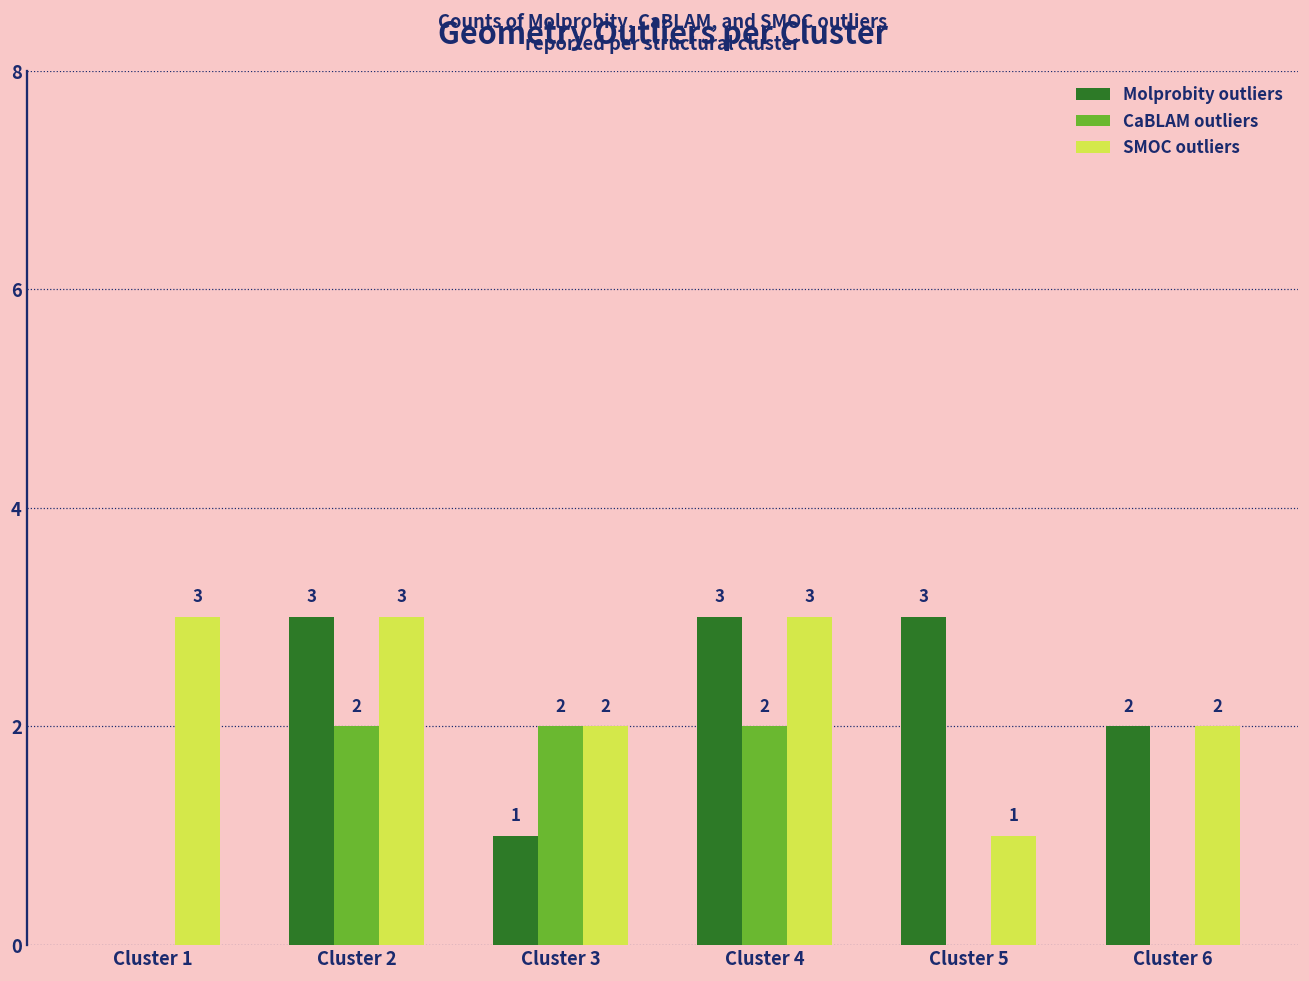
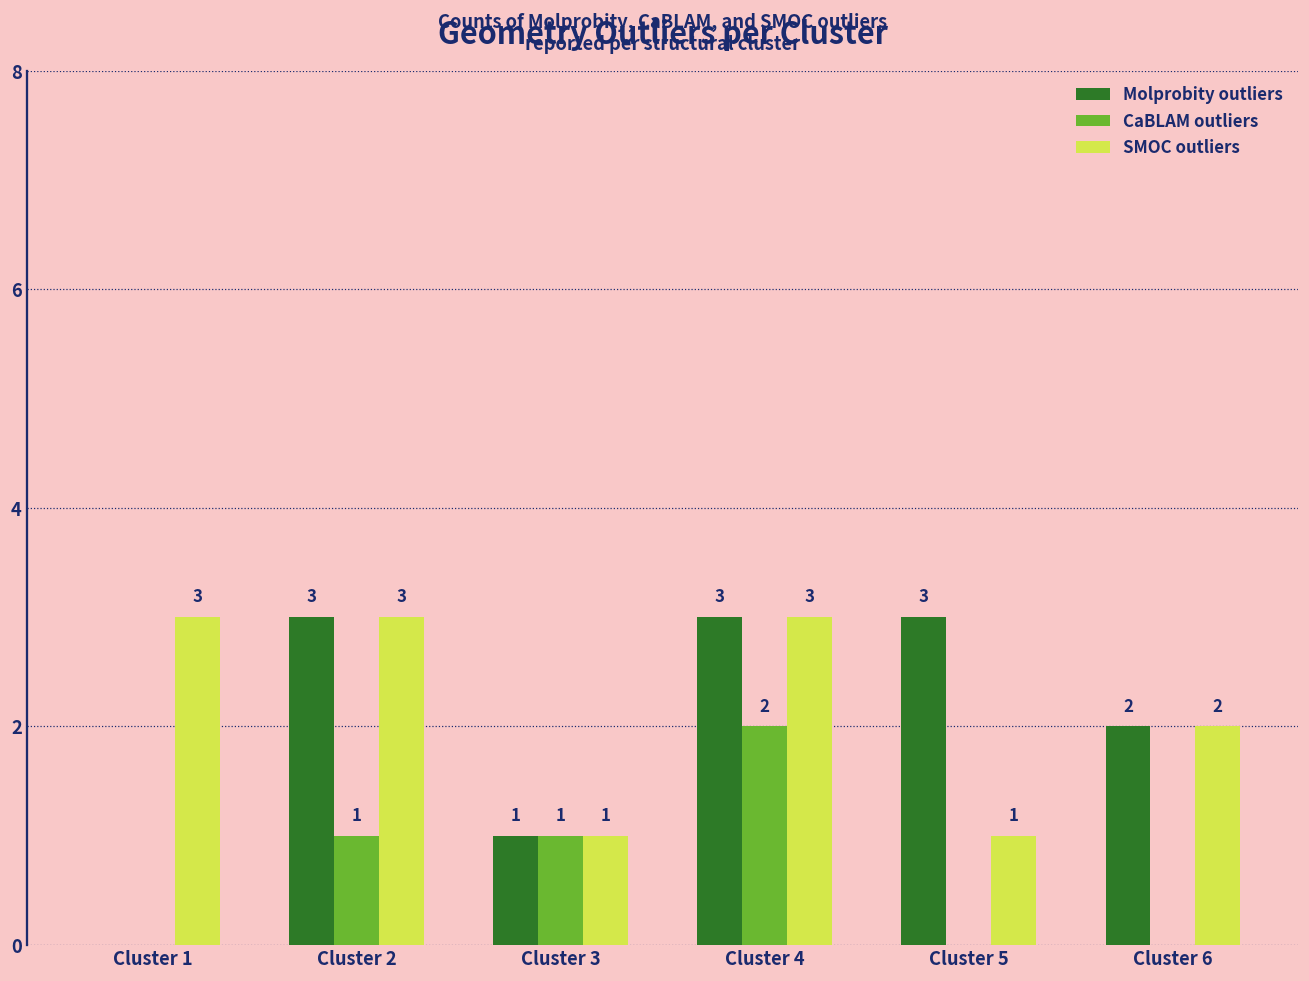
  {
    "Molprobity outliers": {
      "Cluster 2": 3,
      "Cluster 3": 1,
      "Cluster 4": 3,
      "Cluster 5": 3,
      "Cluster 6": 2
    },
    "CaBLAM outliers": {
-     "Cluster 2": 2,
-     "Cluster 3": 2,
+     "Cluster 2": 1,
+     "Cluster 3": 1,
      "Cluster 4": 2
    },
    "SMOC outliers": {
      "Cluster 1": 3,
      "Cluster 2": 3,
-     "Cluster 3": 2,
+     "Cluster 3": 1,
      "Cluster 4": 3,
      "Cluster 5": 1,
      "Cluster 6": 2
    }
  }
